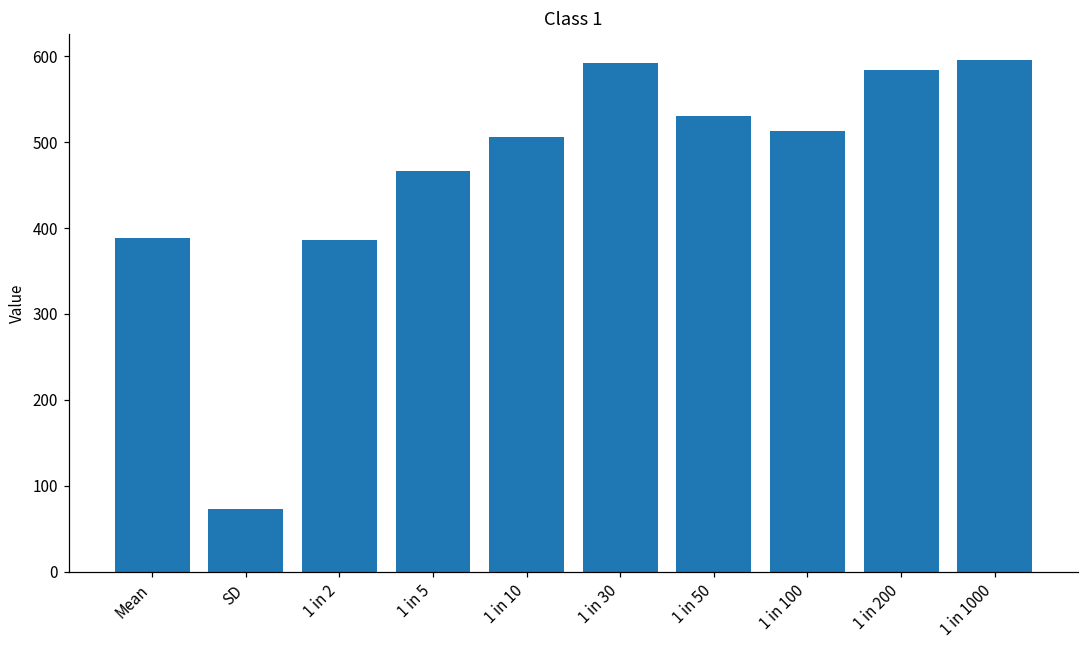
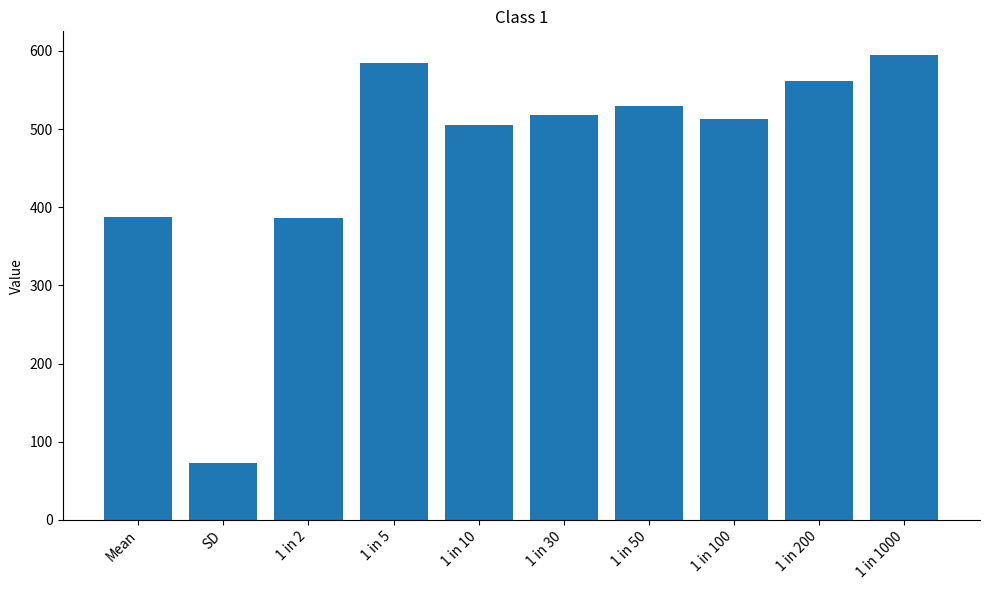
  {
    "Mean": 390,
    "SD": 70,
    "1 in 2": 390,
-   "1 in 5": 470,
+   "1 in 5": 580,
    "1 in 10": 510,
-   "1 in 30": 590,
+   "1 in 30": 520,
    "1 in 50": 530,
    "1 in 100": 510,
-   "1 in 200": 580,
+   "1 in 200": 560,
    "1 in 1000": 600
  }
